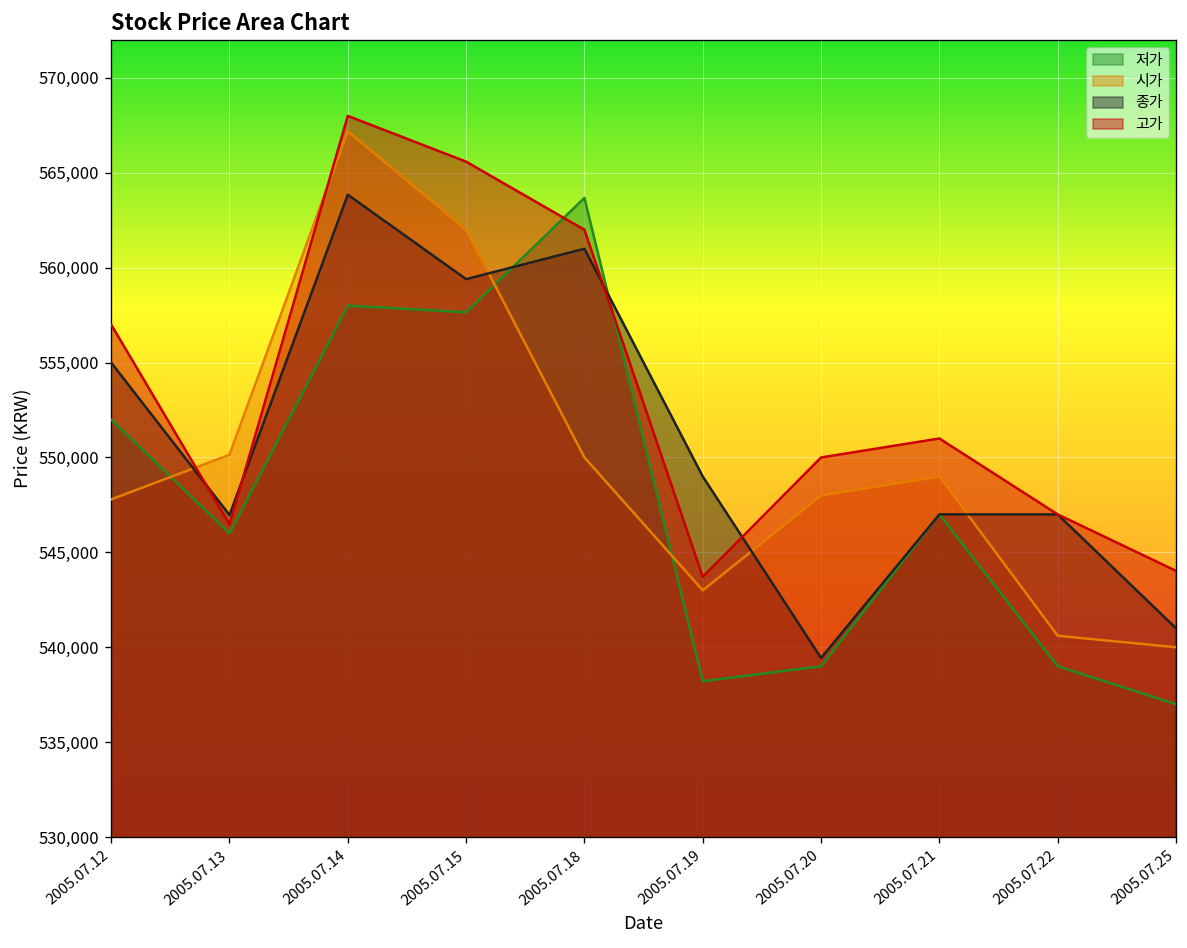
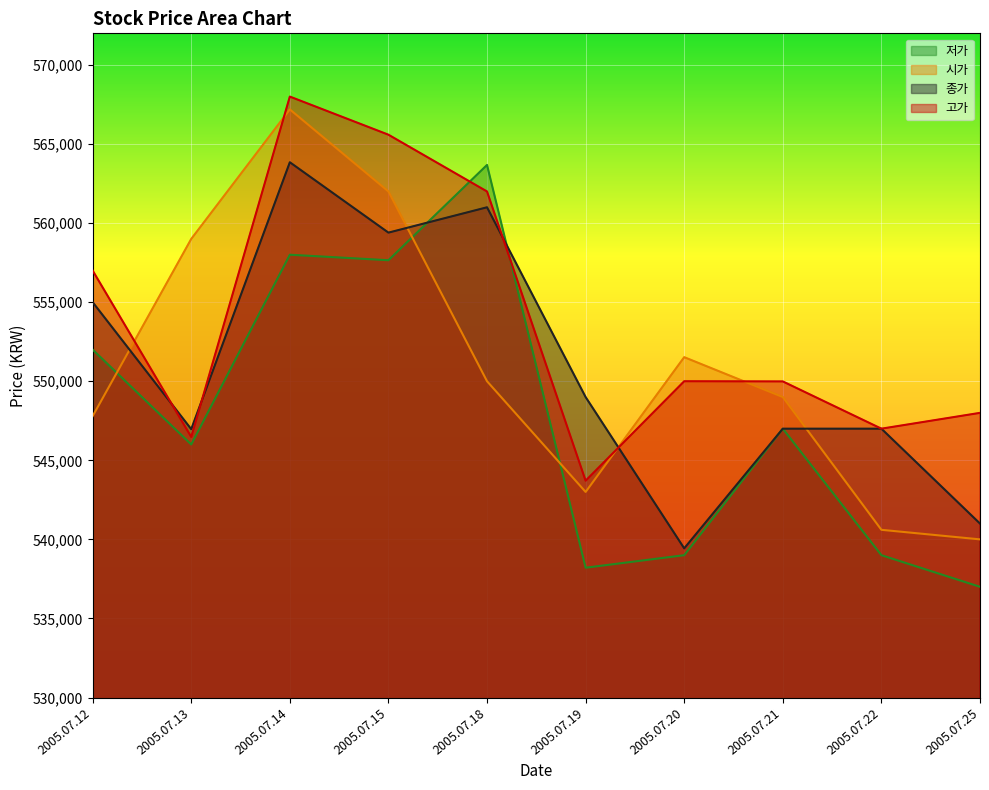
  {
    "저가": {
      "2005.07.12": "552,000",
      "2005.07.13": "546,000",
      "2005.07.14": "558,000",
      "2005.07.15": "557,700",
      "2005.07.18": "563,700",
      "2005.07.19": "538,200",
      "2005.07.20": "539,000",
      "2005.07.22": "539,000",
      "2005.07.25": "537,000"
    },
    "시가": {
      "2005.07.12": "547,800",
-     "2005.07.13": "550,100",
+     "2005.07.13": "559,000",
      "2005.07.14": "567,200",
      "2005.07.15": "562,000",
      "2005.07.18": "550,000",
      "2005.07.19": "543,000",
-     "2005.07.20": "548,000",
+     "2005.07.20": "551,500",
      "2005.07.21": "549,000",
      "2005.07.22": "540,600",
      "2005.07.25": "540,000"
    },
    "종가": {
      "2005.07.12": "555,000",
      "2005.07.13": "547,000",
      "2005.07.14": "563,800",
      "2005.07.15": "559,400",
      "2005.07.18": "561,000",
      "2005.07.19": "549,000",
      "2005.07.20": "539,400",
      "2005.07.25": "541,000"
    },
    "고가": {
      "2005.07.12": "557,000",
      "2005.07.13": "546,500",
      "2005.07.14": "568,000",
      "2005.07.15": "565,600",
      "2005.07.18": "562,000",
      "2005.07.19": "543,700",
      "2005.07.20": "550,000",
-     "2005.07.21": "551,000",
-     "2005.07.25": "544,000"
+     "2005.07.21": "550,000",
+     "2005.07.25": "548,000"
    }
  }
